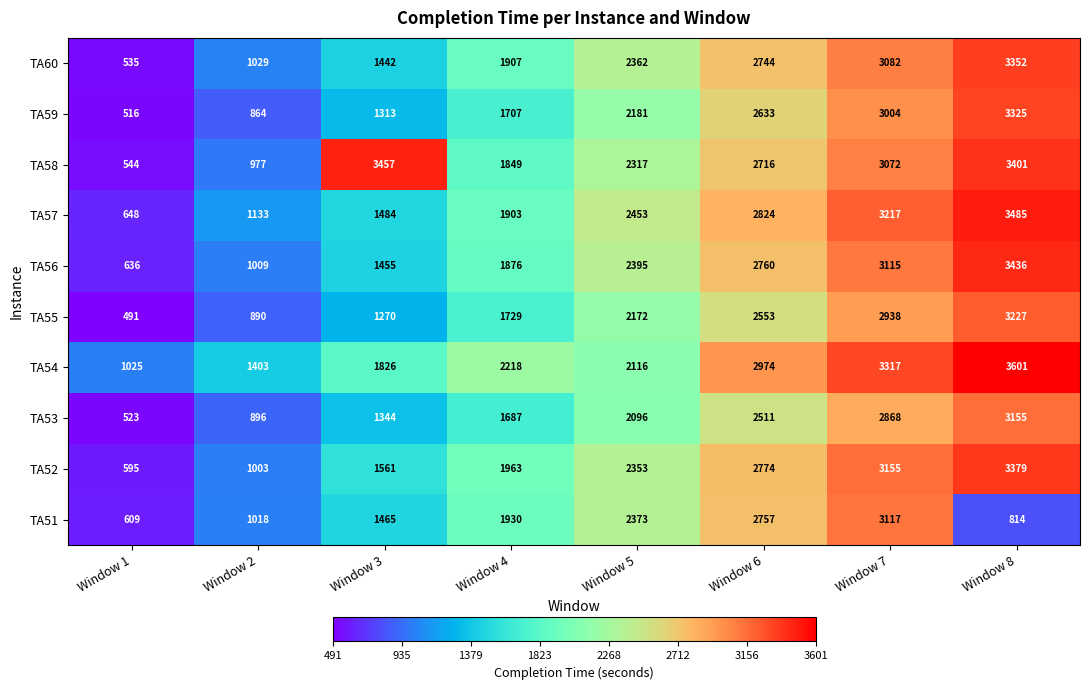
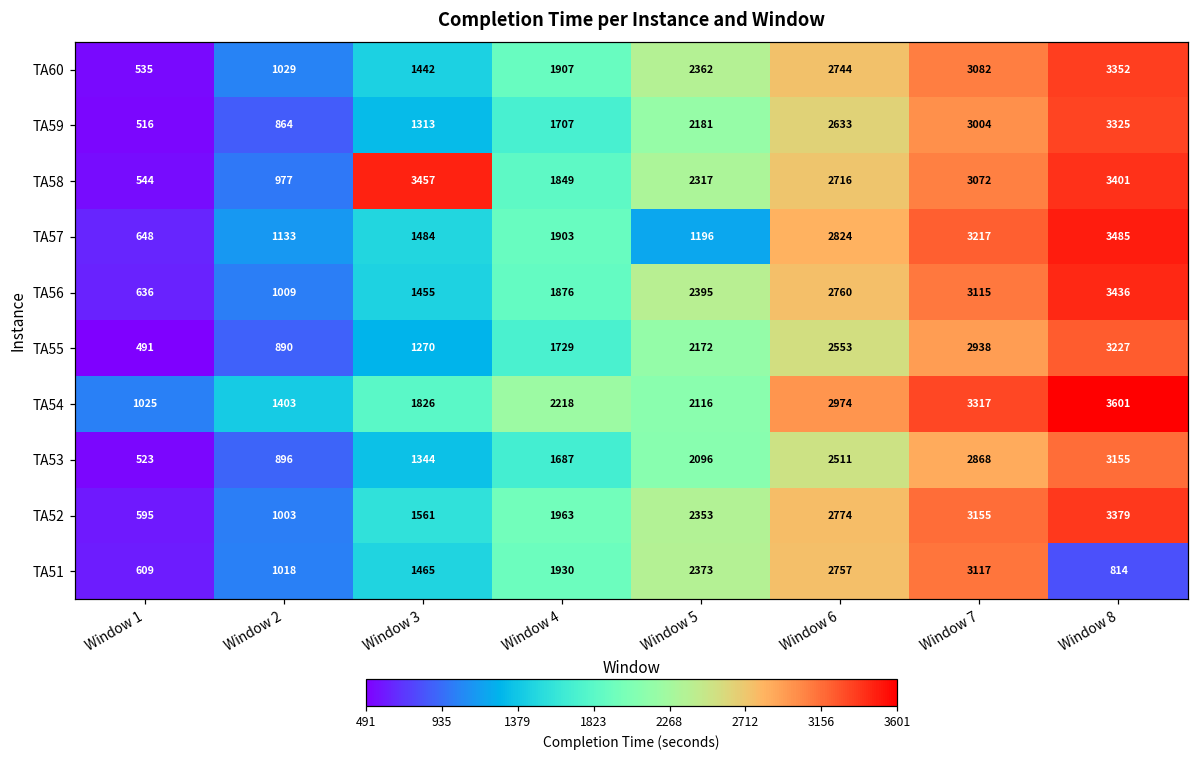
  {
    "TA60": {
      "Window 1": 535,
      "Window 2": 1029,
      "Window 3": 1442,
      "Window 4": 1907,
      "Window 5": 2362,
      "Window 6": 2744,
      "Window 7": 3082,
      "Window 8": 3352
    },
    "TA59": {
      "Window 1": 516,
      "Window 2": 864,
      "Window 3": 1313,
      "Window 4": 1707,
      "Window 5": 2181,
      "Window 6": 2633,
      "Window 7": 3004,
      "Window 8": 3325
    },
    "TA58": {
      "Window 1": 544,
      "Window 2": 977,
      "Window 3": 3457,
      "Window 4": 1849,
      "Window 5": 2317,
      "Window 6": 2716,
      "Window 7": 3072,
      "Window 8": 3401
    },
    "TA57": {
      "Window 1": 648,
      "Window 2": 1133,
      "Window 3": 1484,
      "Window 4": 1903,
-     "Window 5": 2453,
+     "Window 5": 1196,
      "Window 6": 2824,
      "Window 7": 3217,
      "Window 8": 3485
    },
    "TA56": {
      "Window 1": 636,
      "Window 2": 1009,
      "Window 3": 1455,
      "Window 4": 1876,
      "Window 5": 2395,
      "Window 6": 2760,
      "Window 7": 3115,
      "Window 8": 3436
    },
    "TA55": {
      "Window 1": 491,
      "Window 2": 890,
      "Window 3": 1270,
      "Window 4": 1729,
      "Window 5": 2172,
      "Window 6": 2553,
      "Window 7": 2938,
      "Window 8": 3227
    },
    "TA54": {
      "Window 1": 1025,
      "Window 2": 1403,
      "Window 3": 1826,
      "Window 4": 2218,
      "Window 5": 2116,
      "Window 6": 2974,
      "Window 7": 3317,
      "Window 8": 3601
    },
    "TA53": {
      "Window 1": 523,
      "Window 2": 896,
      "Window 3": 1344,
      "Window 4": 1687,
      "Window 5": 2096,
      "Window 6": 2511,
      "Window 7": 2868,
      "Window 8": 3155
    },
    "TA52": {
      "Window 1": 595,
      "Window 2": 1003,
      "Window 3": 1561,
      "Window 4": 1963,
      "Window 5": 2353,
      "Window 6": 2774,
      "Window 7": 3155,
      "Window 8": 3379
    },
    "TA51": {
      "Window 1": 609,
      "Window 2": 1018,
      "Window 3": 1465,
      "Window 4": 1930,
      "Window 5": 2373,
      "Window 6": 2757,
      "Window 7": 3117,
      "Window 8": 814
    }
  }
